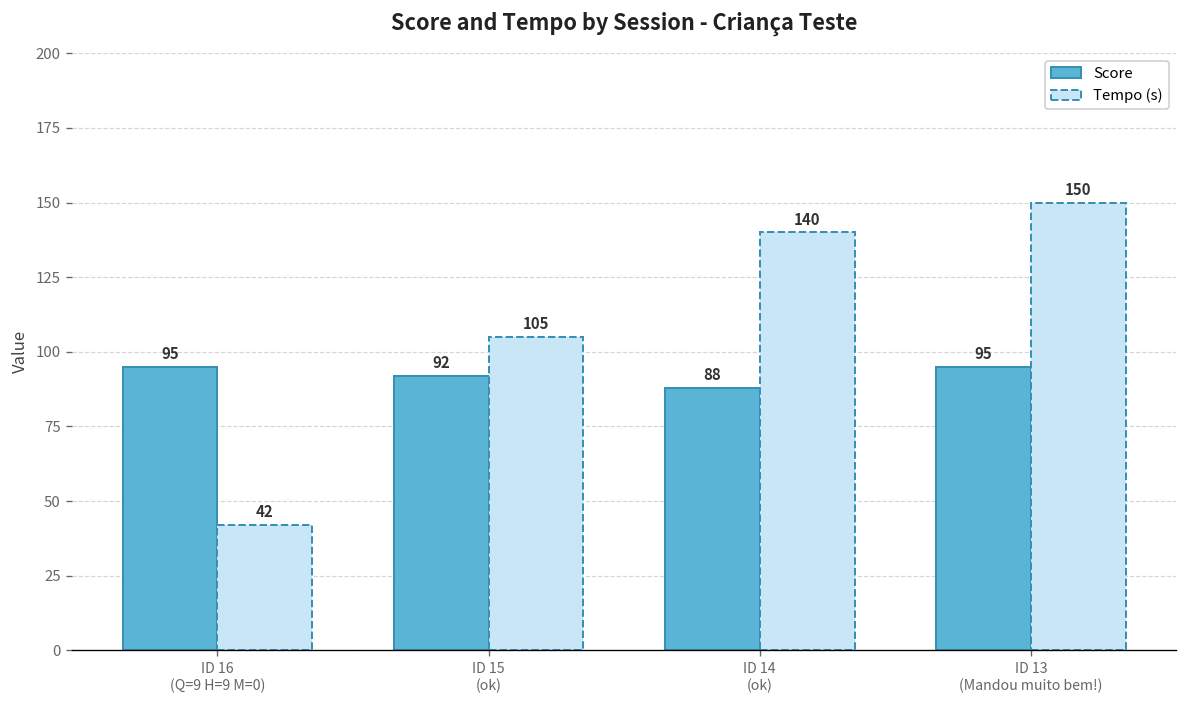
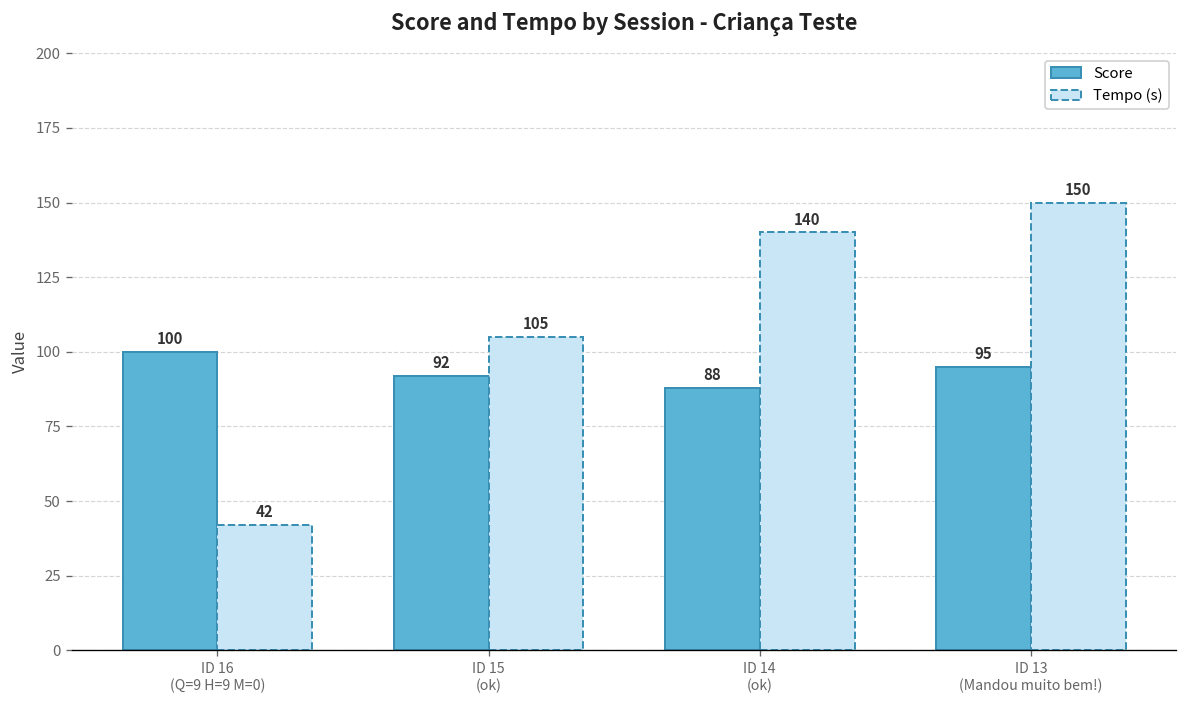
  {
    "Score": {
-     "ID 16 (Q=9 H=9 M=0)": 95,
+     "ID 16 (Q=9 H=9 M=0)": 100,
      "ID 15 (ok)": 92,
      "ID 14 (ok)": 88,
      "ID 13 (Mandou muito bem!)": 95
    },
    "Tempo (s)": {
      "ID 16 (Q=9 H=9 M=0)": 42,
      "ID 15 (ok)": 105,
      "ID 14 (ok)": 140,
      "ID 13 (Mandou muito bem!)": 150
    }
  }
